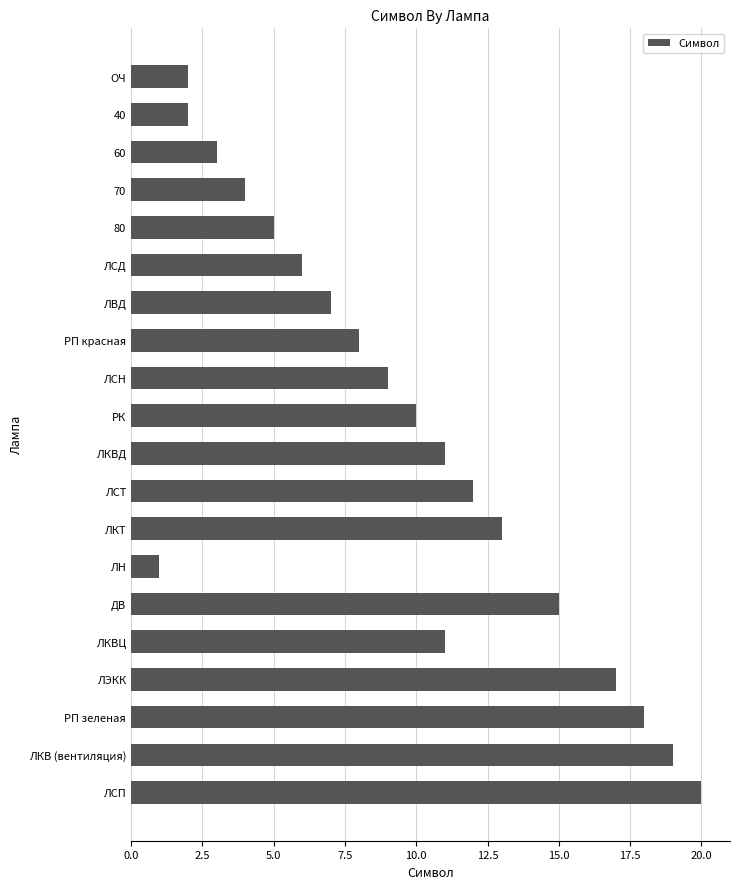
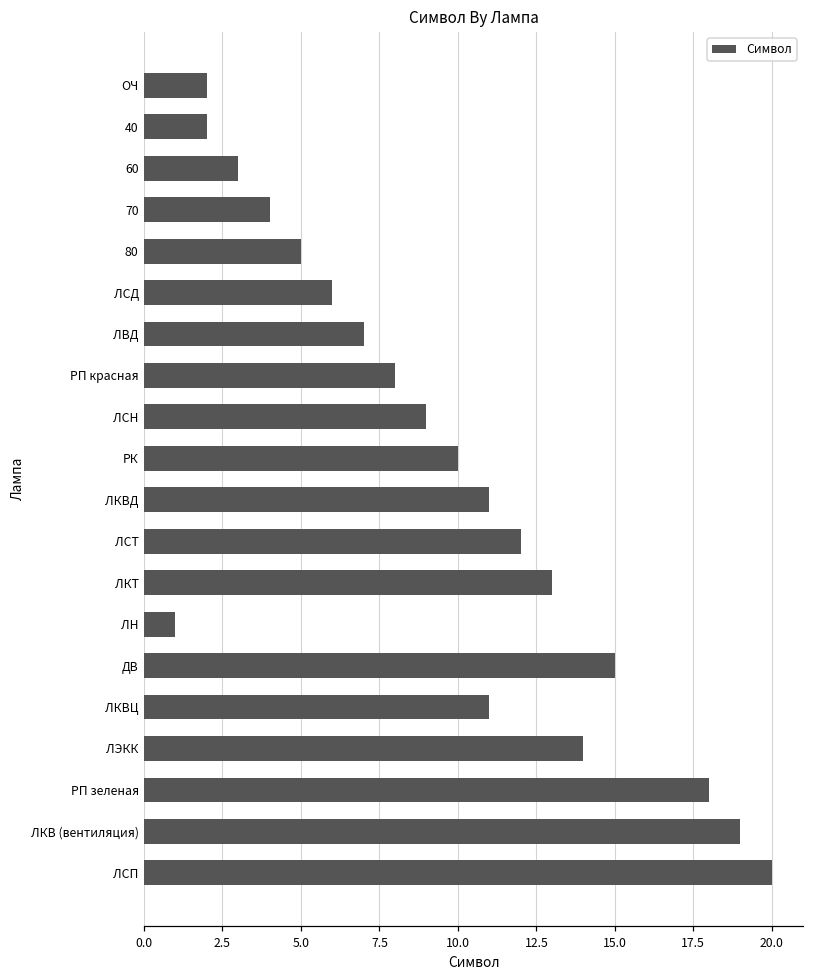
  {
    "ОЧ": 2,
    "40": 2,
    "60": 3,
    "70": 4,
    "80": 5,
    "ЛСД": 6,
    "ЛВД": 7,
    "РП красная": 8,
    "ЛСН": 9,
    "РК": 10,
    "ЛКВД": 11,
    "ЛСТ": 12,
    "ЛКТ": 13,
    "ЛН": 1,
    "ДВ": 15,
    "ЛКВЦ": 11,
-   "ЛЭКК": 17,
+   "ЛЭКК": 14,
    "РП зеленая": 18,
    "ЛКВ (вентиляция)": 19,
    "ЛСП": 20
  }
